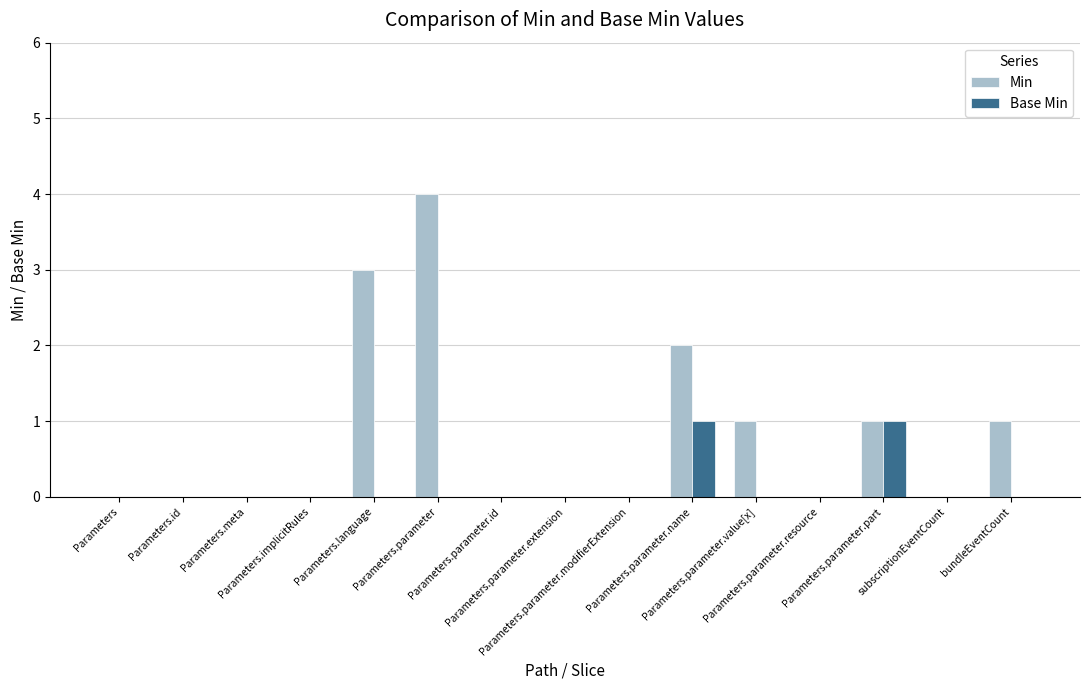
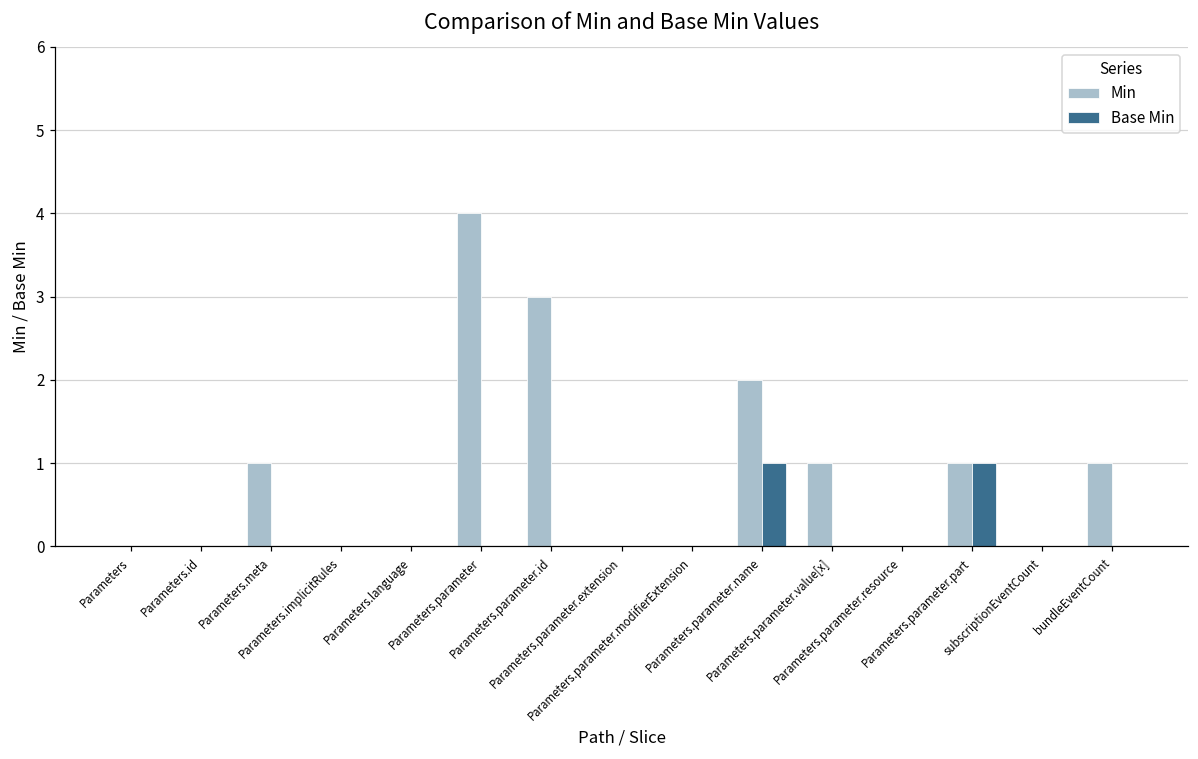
  {
    "Min": {
      "Parameters": 0,
      "Parameters.id": 0,
-     "Parameters.meta": 0,
+     "Parameters.meta": 1,
      "Parameters.implicitRules": 0,
-     "Parameters.language": 3,
+     "Parameters.language": 0,
      "Parameters.parameter": 4,
-     "Parameters.parameter.id": 0,
+     "Parameters.parameter.id": 3,
      "Parameters.parameter.extension": 0,
      "Parameters.parameter.modifierExtension": 0,
      "Parameters.parameter.name": 2,
      "Parameters.parameter.value[x]": 1,
      "Parameters.parameter.resource": 0,
      "Parameters.parameter.part": 1,
      "subscriptionEventCount": 0,
      "bundleEventCount": 1
    },
    "Base Min": {
      "Parameters": 0,
      "Parameters.id": 0,
      "Parameters.meta": 0,
      "Parameters.implicitRules": 0,
      "Parameters.language": 0,
      "Parameters.parameter": 0,
      "Parameters.parameter.id": 0,
      "Parameters.parameter.extension": 0,
      "Parameters.parameter.modifierExtension": 0,
      "Parameters.parameter.name": 1,
      "Parameters.parameter.value[x]": 0,
      "Parameters.parameter.resource": 0,
      "Parameters.parameter.part": 1,
      "subscriptionEventCount": 0,
      "bundleEventCount": 0
    }
  }
